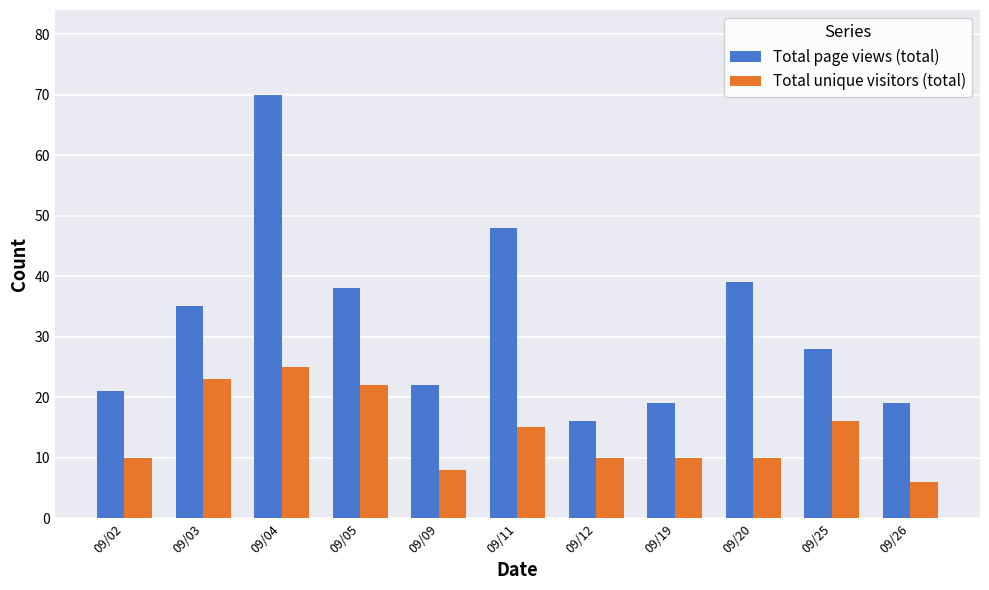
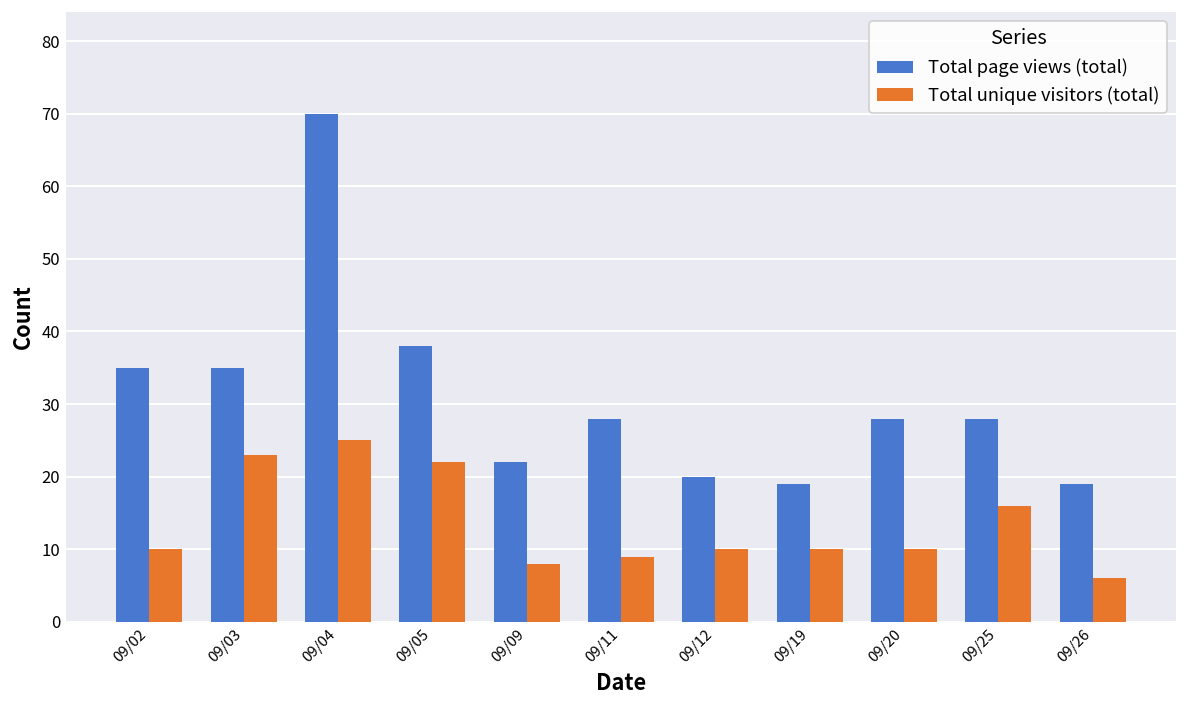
  {
    "Total page views (total)": {
-     "09/02": 21,
+     "09/02": 35,
      "09/03": 35,
      "09/04": 70,
      "09/05": 38,
      "09/09": 22,
-     "09/11": 48,
-     "09/12": 16,
+     "09/11": 28,
+     "09/12": 20,
      "09/19": 19,
-     "09/20": 39,
+     "09/20": 28,
      "09/25": 28,
      "09/26": 19
    },
    "Total unique visitors (total)": {
      "09/02": 10,
      "09/03": 23,
      "09/04": 25,
      "09/05": 22,
      "09/09": 8,
-     "09/11": 15,
+     "09/11": 9,
      "09/12": 10,
      "09/19": 10,
      "09/20": 10,
      "09/25": 16,
      "09/26": 6
    }
  }
